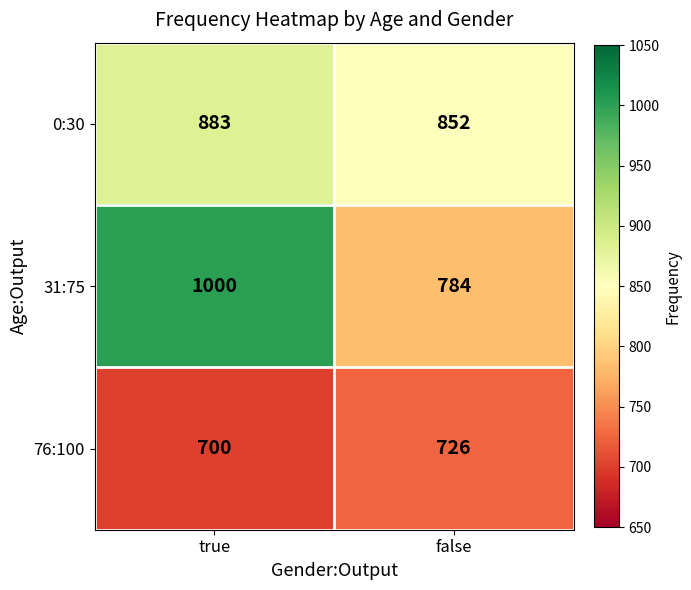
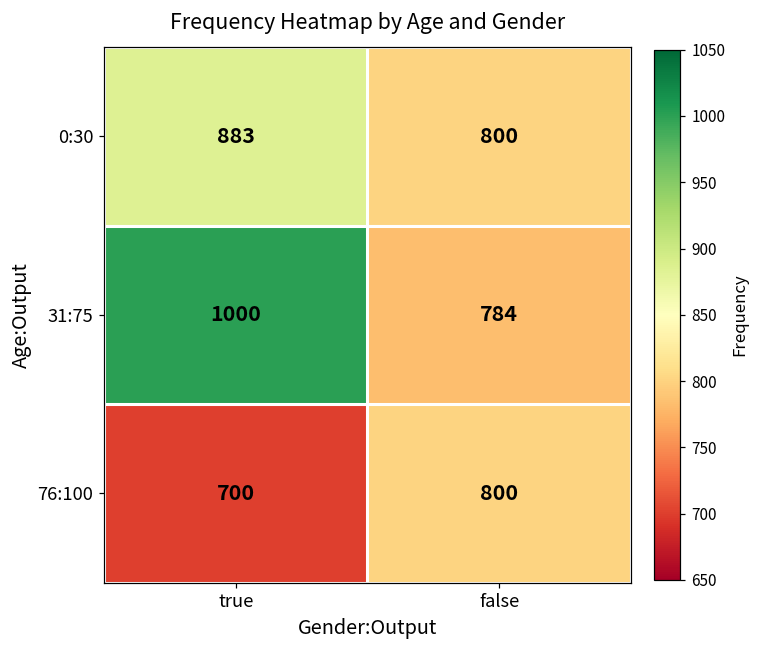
  {
    "0:30": {
      "true": 883,
-     "false": 852
+     "false": 800
    },
    "31:75": {
      "true": 1000,
      "false": 784
    },
    "76:100": {
      "true": 700,
-     "false": 726
+     "false": 800
    }
  }
